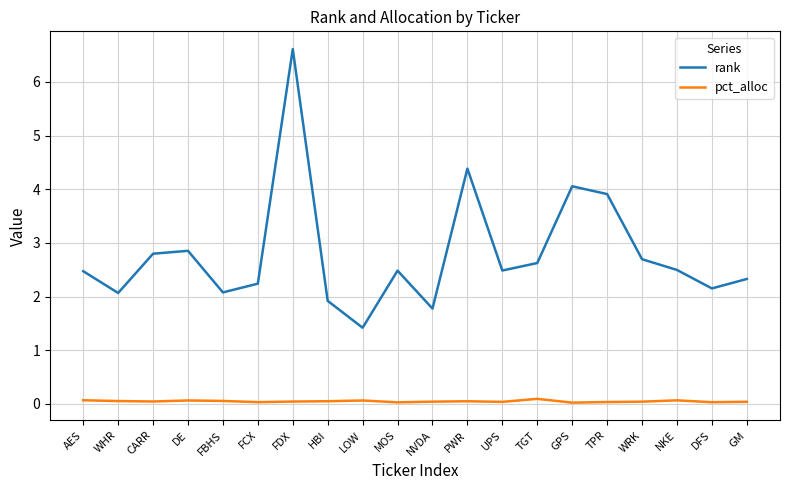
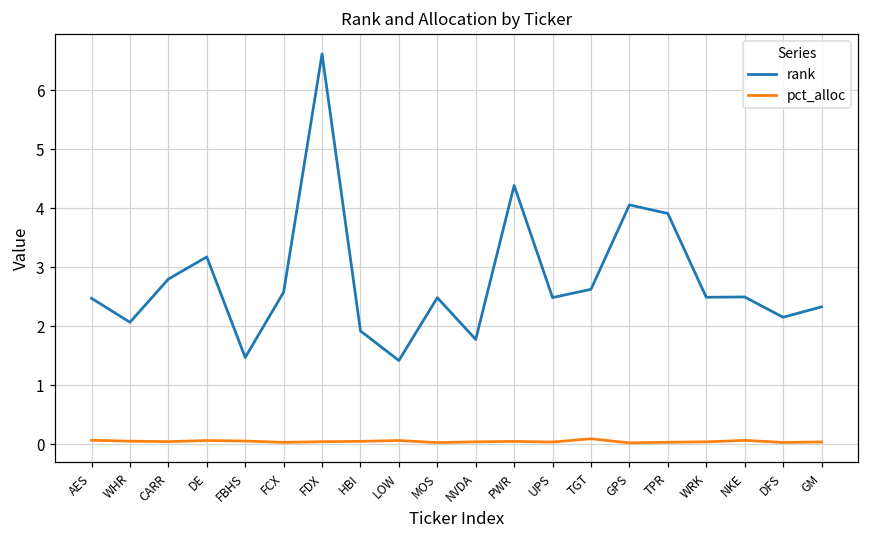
  {
    "rank": {
      "AES": 2.5,
      "WHR": 2.1,
      "CARR": 2.8,
-     "DE": 2.9,
-     "FBHS": 2.1,
-     "FCX": 2.2,
+     "DE": 3.2,
+     "FBHS": 1.5,
+     "FCX": 2.6,
      "FDX": 6.6,
      "HBI": 1.9,
      "LOW": 1.4,
      "MOS": 2.5,
      "NVDA": 1.8,
      "PWR": 4.4,
      "UPS": 2.5,
      "TGT": 2.6,
      "GPS": 4.1,
      "TPR": 3.9,
-     "WRK": 2.7,
+     "WRK": 2.5,
      "NKE": 2.5,
      "DFS": 2.2,
      "GM": 2.3
    },
    "pct_alloc": {
      "AES": 0.1,
      "WHR": 0.1,
      "CARR": 0.0,
      "DE": 0.1,
      "FBHS": 0.1,
      "FCX": 0.0,
      "FDX": 0.0,
      "HBI": 0.1,
      "LOW": 0.1,
      "MOS": 0.0,
      "NVDA": 0.0,
      "PWR": 0.1,
      "UPS": 0.0,
      "TGT": 0.1,
      "GPS": 0.0,
      "TPR": 0.0,
      "WRK": 0.0,
      "NKE": 0.1,
      "DFS": 0.0,
      "GM": 0.0
    }
  }
